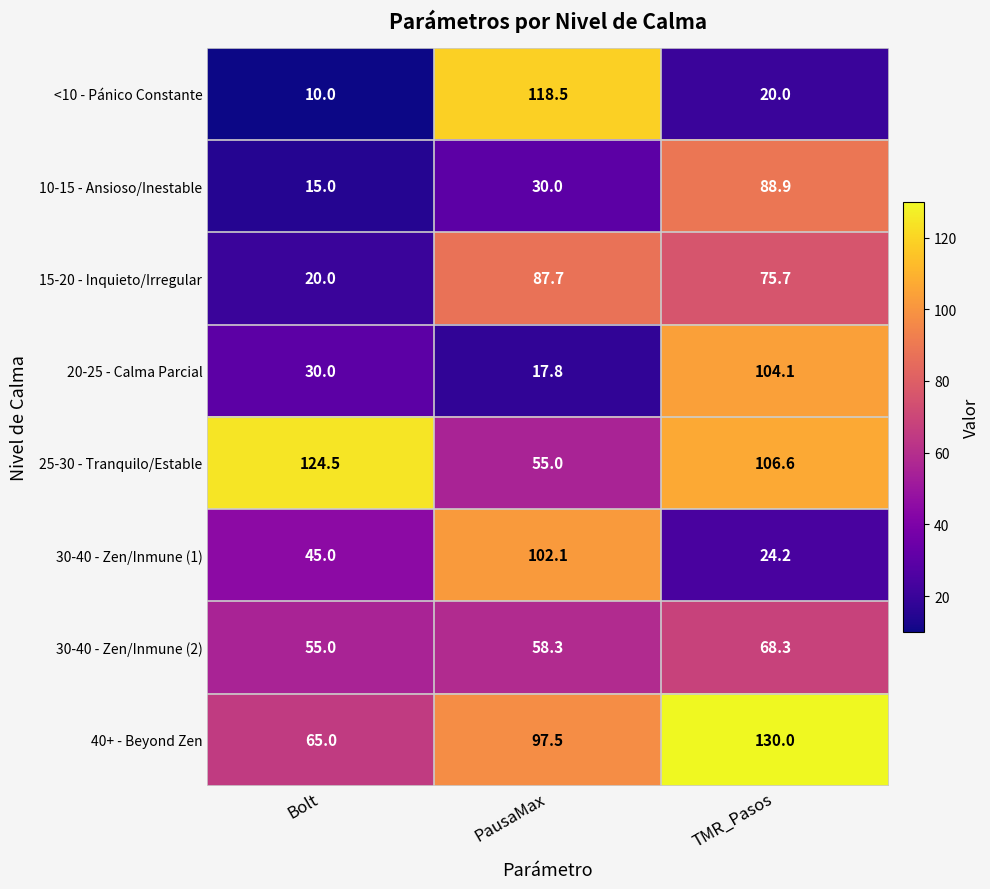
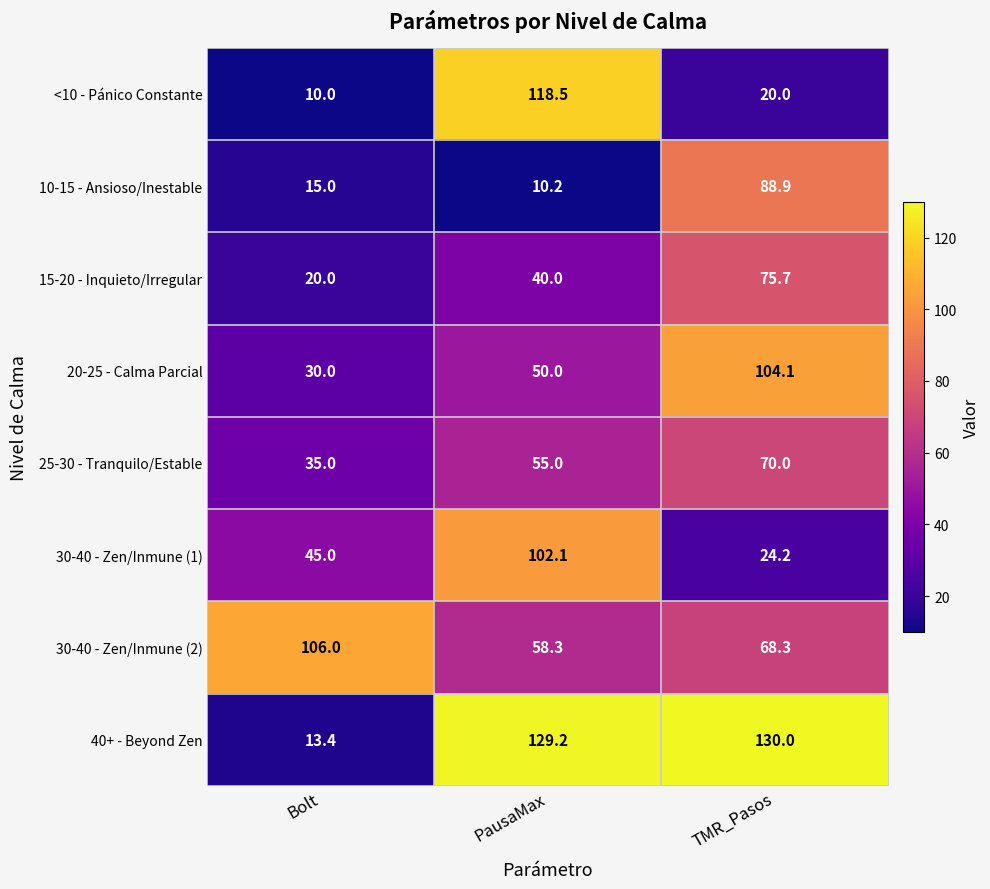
  {
    "<10 - Pánico Constante": {
      "Bolt": 10.0,
      "PausaMax": 118.5,
      "TMR_Pasos": 20.0
    },
    "10-15 - Ansioso/Inestable": {
      "Bolt": 15.0,
-     "PausaMax": 30.0,
+     "PausaMax": 10.2,
      "TMR_Pasos": 88.9
    },
    "15-20 - Inquieto/Irregular": {
      "Bolt": 20.0,
-     "PausaMax": 87.7,
+     "PausaMax": 40.0,
      "TMR_Pasos": 75.7
    },
    "20-25 - Calma Parcial": {
      "Bolt": 30.0,
-     "PausaMax": 17.8,
+     "PausaMax": 50.0,
      "TMR_Pasos": 104.1
    },
    "25-30 - Tranquilo/Estable": {
-     "Bolt": 124.5,
+     "Bolt": 35.0,
      "PausaMax": 55.0,
-     "TMR_Pasos": 106.6
+     "TMR_Pasos": 70.0
    },
    "30-40 - Zen/Inmune (1)": {
      "Bolt": 45.0,
      "PausaMax": 102.1,
      "TMR_Pasos": 24.2
    },
    "30-40 - Zen/Inmune (2)": {
-     "Bolt": 55.0,
+     "Bolt": 106.0,
      "PausaMax": 58.3,
      "TMR_Pasos": 68.3
    },
    "40+ - Beyond Zen": {
-     "Bolt": 65.0,
-     "PausaMax": 97.5,
+     "Bolt": 13.4,
+     "PausaMax": 129.2,
      "TMR_Pasos": 130.0
    }
  }
